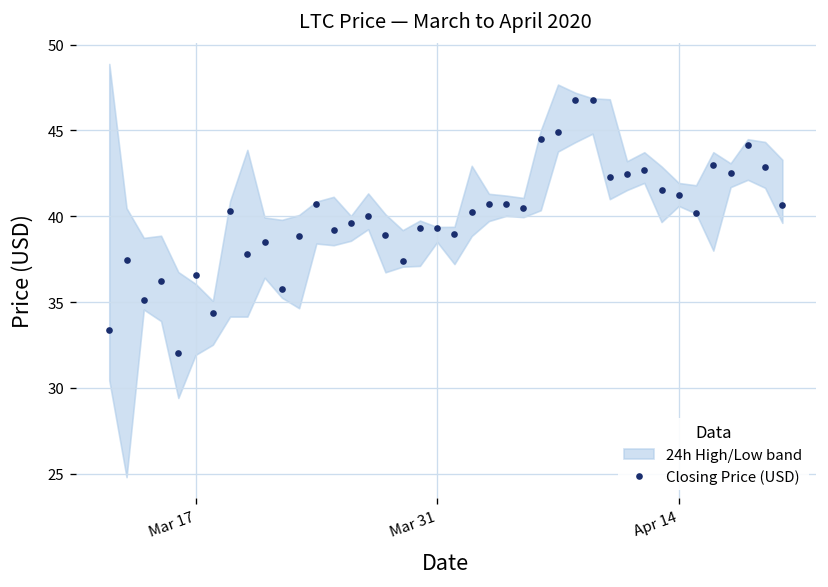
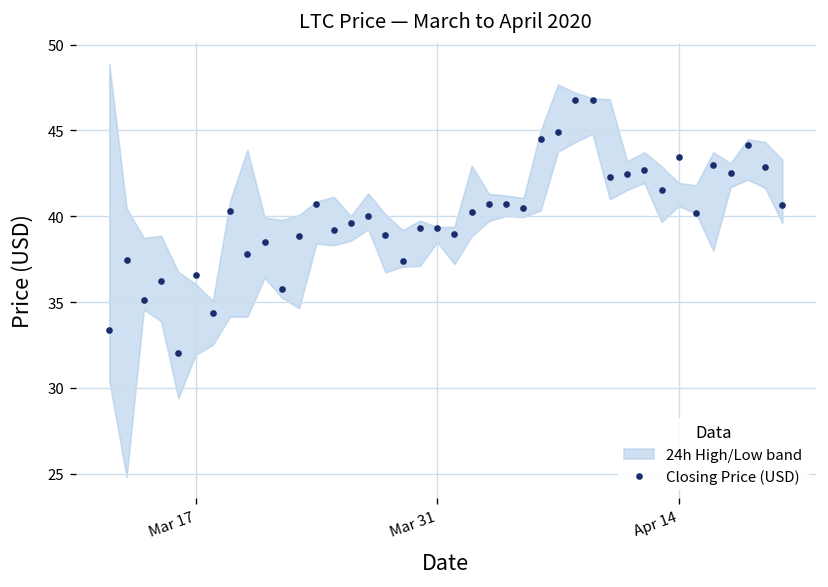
  {
    "Closing Price (USD)": {
      "Mar 17": 36.6,
-     "Apr 14": 41.2
+     "Apr 14": 43.5
    }
  }
